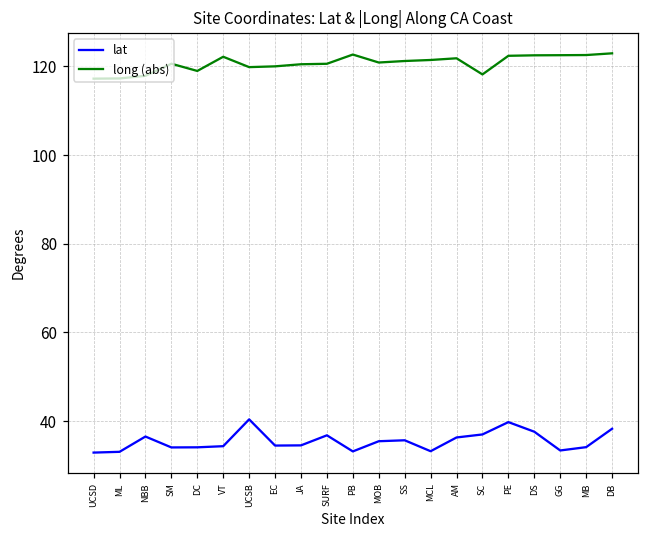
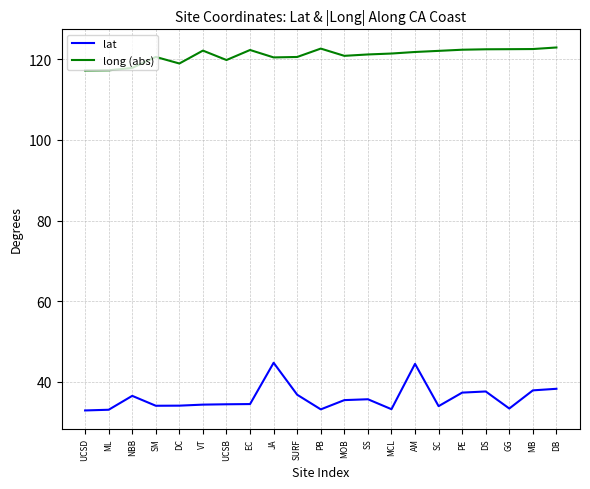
  {
    "lat": {
      "UCSD": 33,
      "ML": 33,
      "NBB": 36,
      "SM": 34,
      "DC": 34,
      "VT": 34,
-     "UCSB": 40,
+     "UCSB": 34,
      "EC": 34,
-     "JA": 35,
+     "JA": 45,
      "SURF": 37,
      "PB": 33,
      "MOB": 35,
      "SS": 36,
      "MCL": 33,
-     "AM": 36,
-     "SC": 37,
-     "PE": 40,
+     "AM": 44,
+     "SC": 34,
+     "PE": 37,
      "DS": 38,
      "GG": 33,
-     "MB": 34,
+     "MB": 38,
      "DB": 38
    },
    "long (abs)": {
      "UCSD": 117,
      "DC": 119,
      "VT": 122,
      "UCSB": 120,
-     "EC": 120,
+     "EC": 122,
      "JA": 120,
      "SURF": 121,
      "PB": 123,
      "MOB": 121,
      "SS": 121,
      "MCL": 121,
      "AM": 122,
-     "SC": 118,
+     "SC": 122,
      "PE": 122,
      "DS": 123,
      "GG": 123,
      "MB": 123,
      "DB": 123
    }
  }
